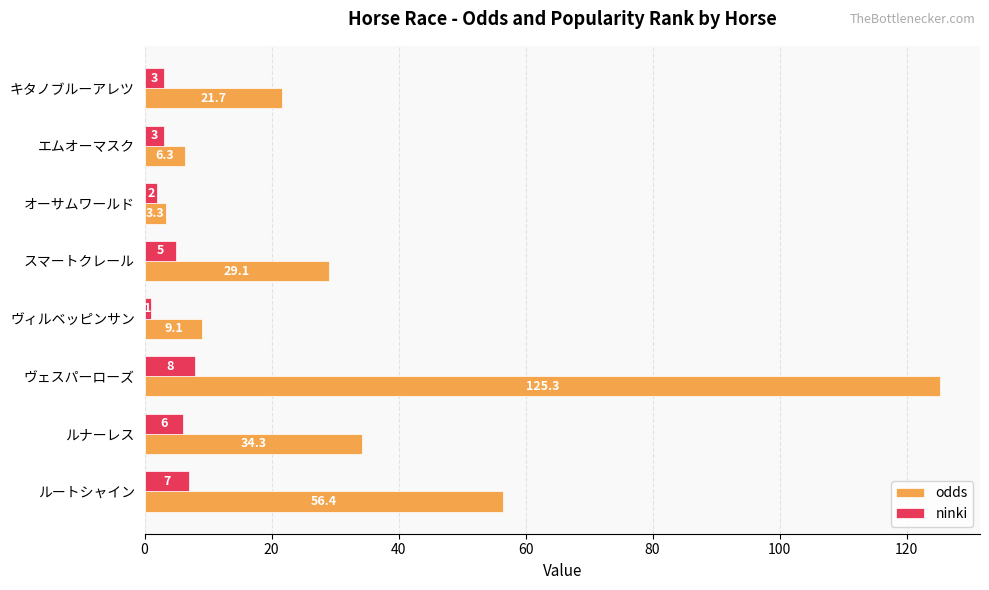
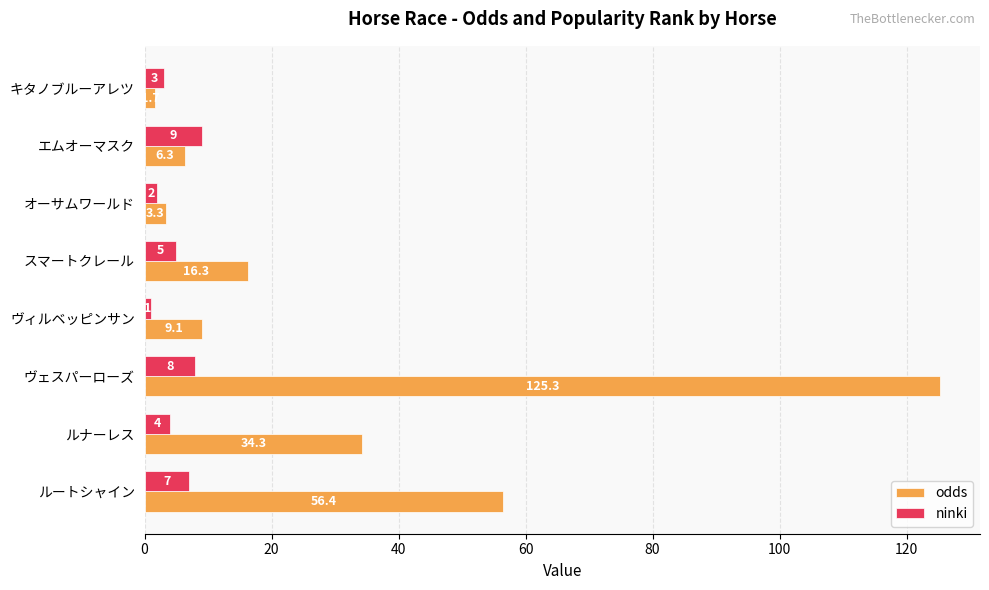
  {
    "odds": {
-     "キタノブルーアレツ": 22,
+     "キタノブルーアレツ": 2,
      "エムオーマスク": 6.3,
      "オーサムワールド": 3.3,
-     "スマートクレール": 29.1,
+     "スマートクレール": 16.3,
      "ヴィルベッピンサン": 9.1,
      "ヴェスパーローズ": 125.3,
      "ルナーレス": 34.3,
      "ルートシャイン": 56.4
    },
    "ninki": {
      "キタノブルーアレツ": 3,
-     "エムオーマスク": 3,
+     "エムオーマスク": 9,
      "オーサムワールド": 2,
      "スマートクレール": 5,
      "ヴェスパーローズ": 8,
-     "ルナーレス": 6,
+     "ルナーレス": 4,
      "ルートシャイン": 7
    }
  }
